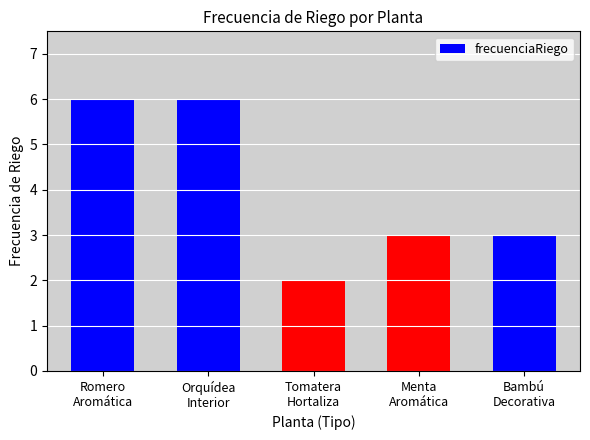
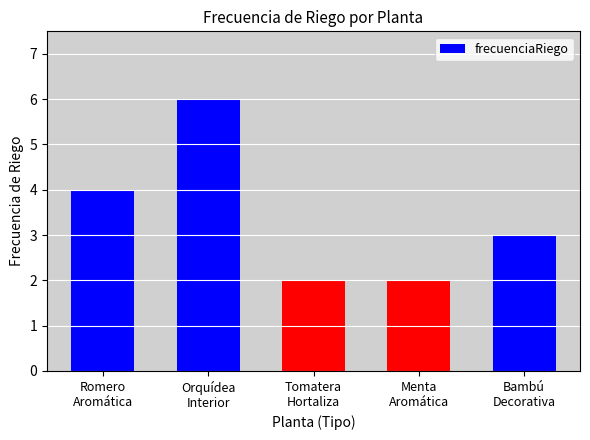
  {
-   "Romero Aromática": 6,
+   "Romero Aromática": 4,
    "Orquídea Interior": 6,
    "Tomatera Hortaliza": 2,
-   "Menta Aromática": 3,
+   "Menta Aromática": 2,
    "Bambú Decorativa": 3
  }
